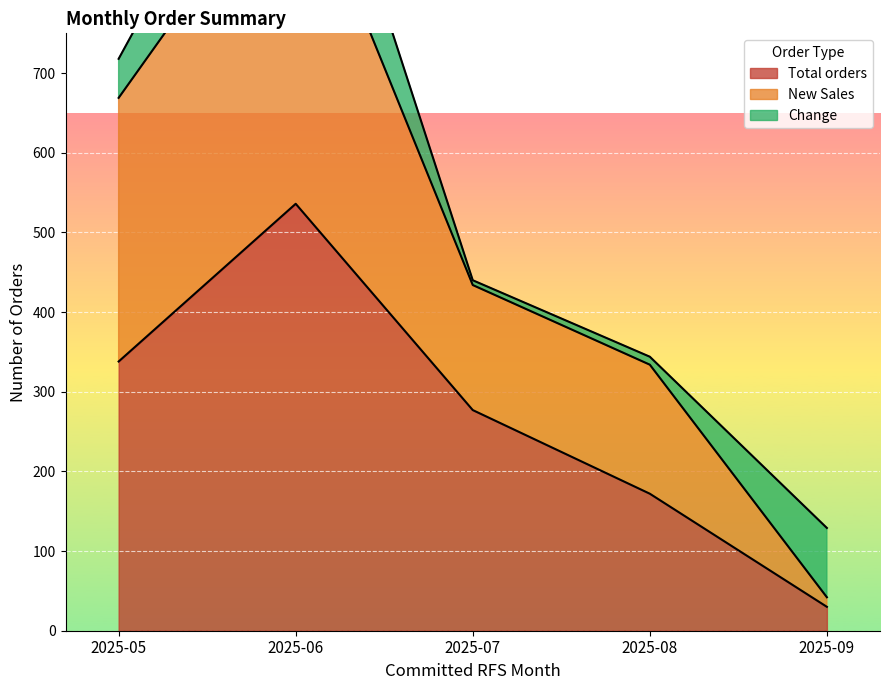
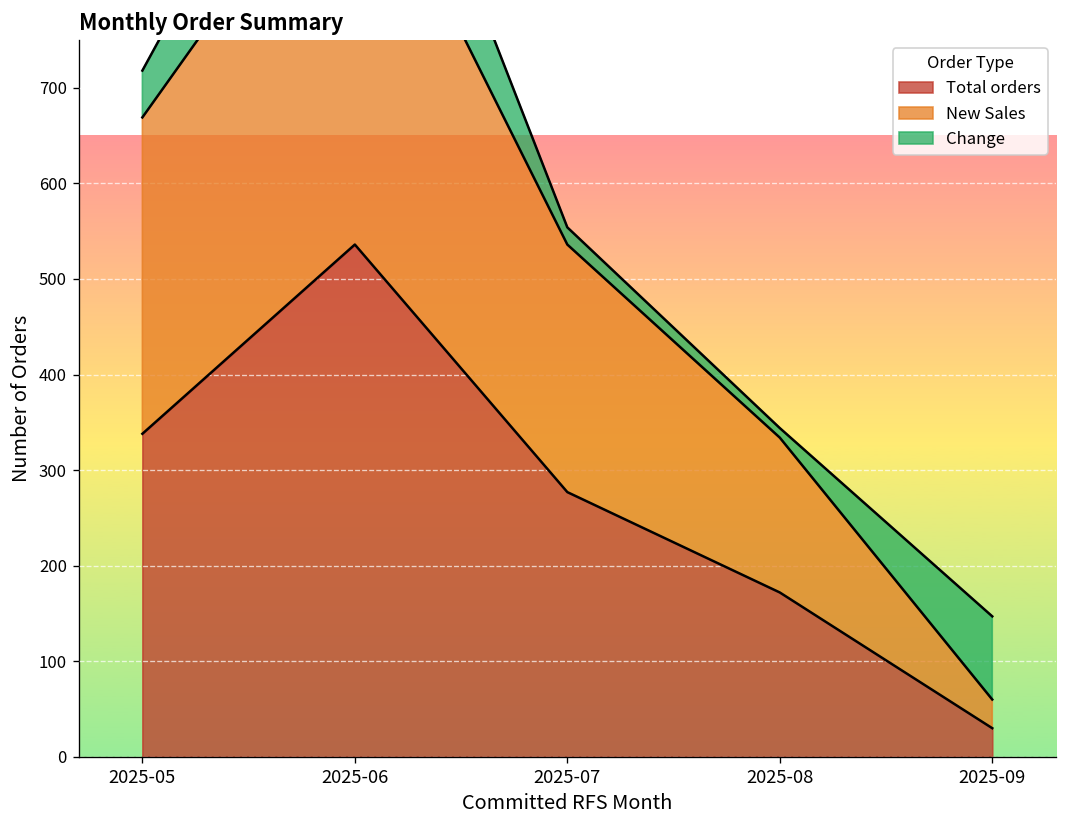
  {
    "Total orders": {
      "2025-05": 340,
      "2025-06": 540,
      "2025-07": 280,
      "2025-08": 170,
      "2025-09": 30
    },
    "New Sales": {
      "2025-05": 330,
-     "2025-07": 160,
+     "2025-07": 260,
      "2025-08": 160,
-     "2025-09": 10
+     "2025-09": 30
    },
    "Change": {
      "2025-05": 50,
-     "2025-07": 10,
+     "2025-07": 20,
      "2025-08": 10,
      "2025-09": 90
    }
  }
